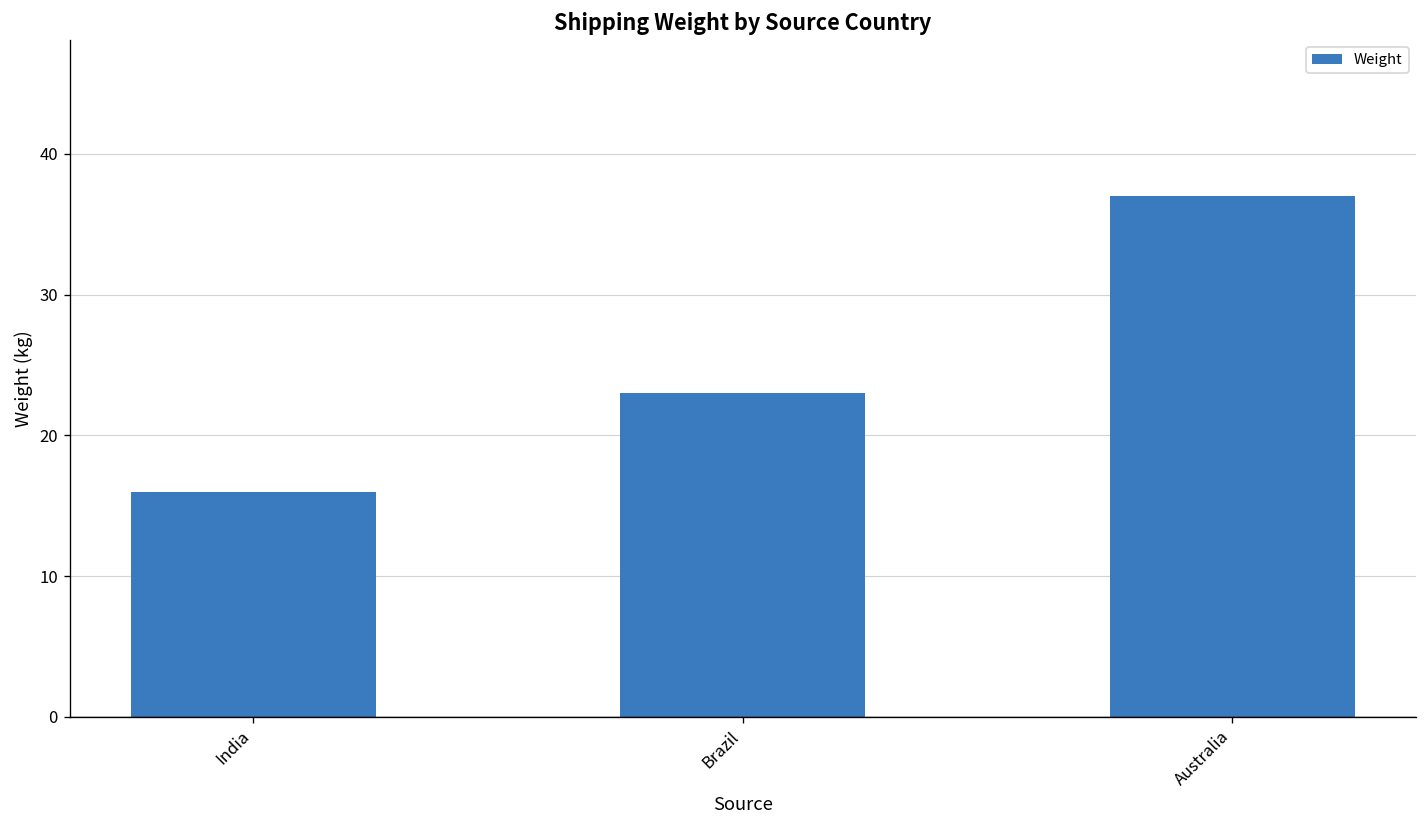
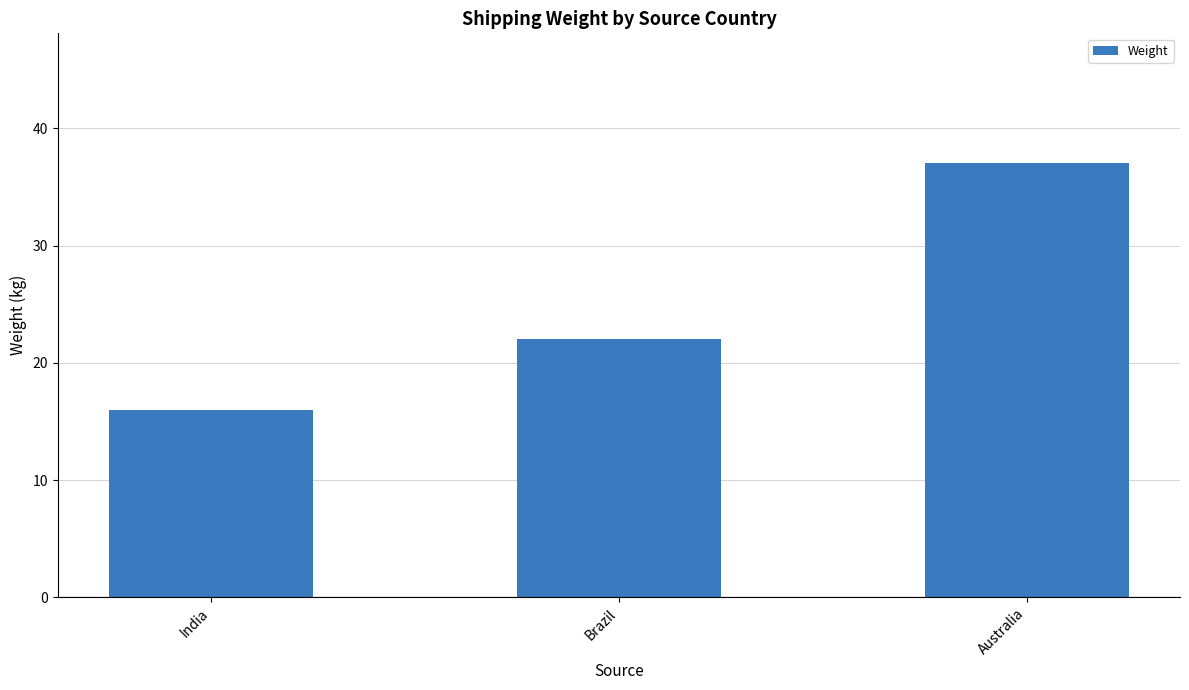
  {
    "India": 16,
-   "Brazil": 23,
+   "Brazil": 22,
    "Australia": 37
  }
